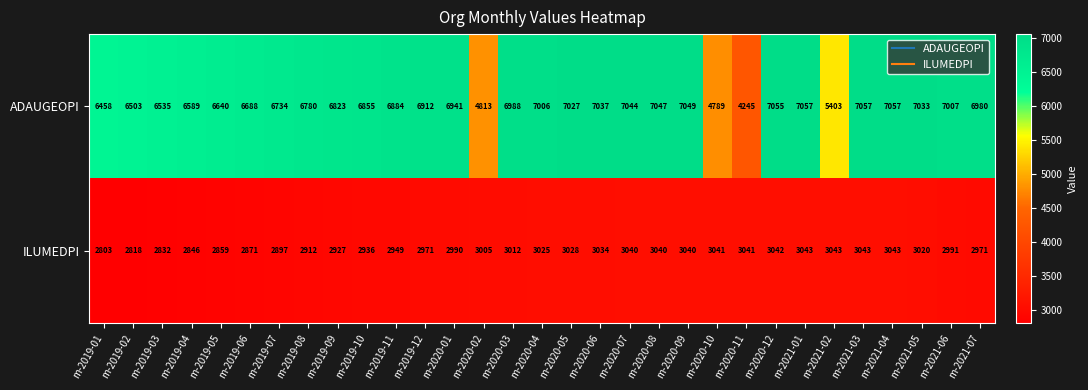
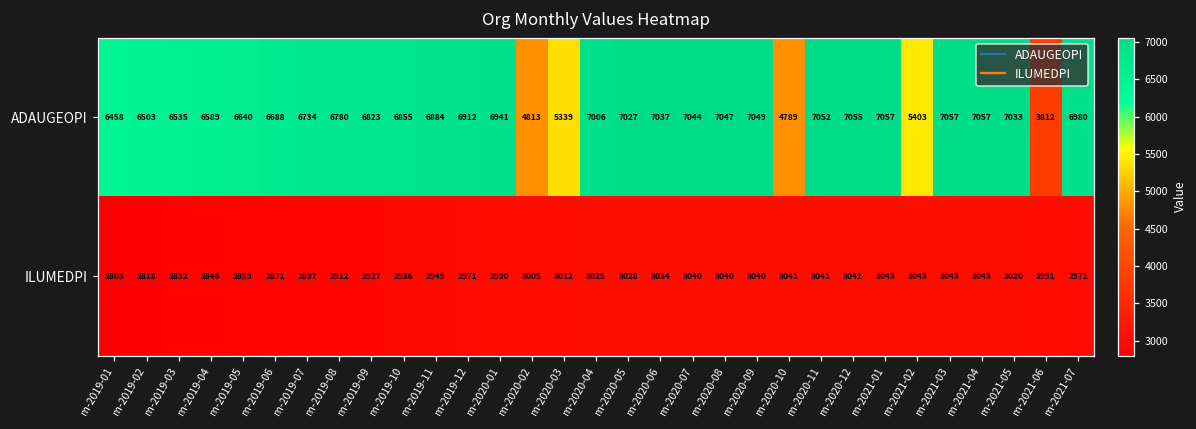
  {
    "ADAUGEOPI": {
      "m-2019-01": 6458,
      "m-2019-02": 6503,
      "m-2019-03": 6535,
      "m-2019-04": 6589,
      "m-2019-05": 6640,
      "m-2019-06": 6688,
      "m-2019-07": 6734,
      "m-2019-08": 6780,
      "m-2019-09": 6823,
      "m-2019-10": 6855,
      "m-2019-11": 6884,
      "m-2019-12": 6912,
      "m-2020-01": 6941,
      "m-2020-02": 4813,
-     "m-2020-03": 6988,
+     "m-2020-03": 5339,
      "m-2020-04": 7006,
      "m-2020-05": 7027,
      "m-2020-06": 7037,
      "m-2020-07": 7044,
      "m-2020-08": 7047,
      "m-2020-09": 7049,
      "m-2020-10": 4789,
-     "m-2020-11": 4245,
+     "m-2020-11": 7052,
      "m-2020-12": 7055,
      "m-2021-01": 7057,
      "m-2021-02": 5403,
      "m-2021-03": 7057,
      "m-2021-04": 7057,
      "m-2021-05": 7033,
-     "m-2021-06": 7007,
+     "m-2021-06": 3812,
      "m-2021-07": 6980
    },
    "ILUMEDPI": {
      "m-2019-01": 2803,
      "m-2019-02": 2818,
      "m-2019-03": 2832,
      "m-2019-04": 2846,
      "m-2019-05": 2859,
      "m-2019-06": 2871,
      "m-2019-07": 2897,
      "m-2019-08": 2912,
      "m-2019-09": 2927,
      "m-2019-10": 2936,
      "m-2019-11": 2949,
      "m-2019-12": 2971,
      "m-2020-01": 2990,
      "m-2020-02": 3005,
      "m-2020-03": 3012,
      "m-2020-04": 3025,
      "m-2020-05": 3028,
      "m-2020-06": 3034,
      "m-2020-07": 3040,
      "m-2020-08": 3040,
      "m-2020-09": 3040,
      "m-2020-10": 3041,
      "m-2020-11": 3041,
      "m-2020-12": 3042,
      "m-2021-01": 3043,
      "m-2021-02": 3043,
      "m-2021-03": 3043,
      "m-2021-04": 3043,
      "m-2021-05": 3020,
      "m-2021-06": 2991,
      "m-2021-07": 2971
    }
  }
